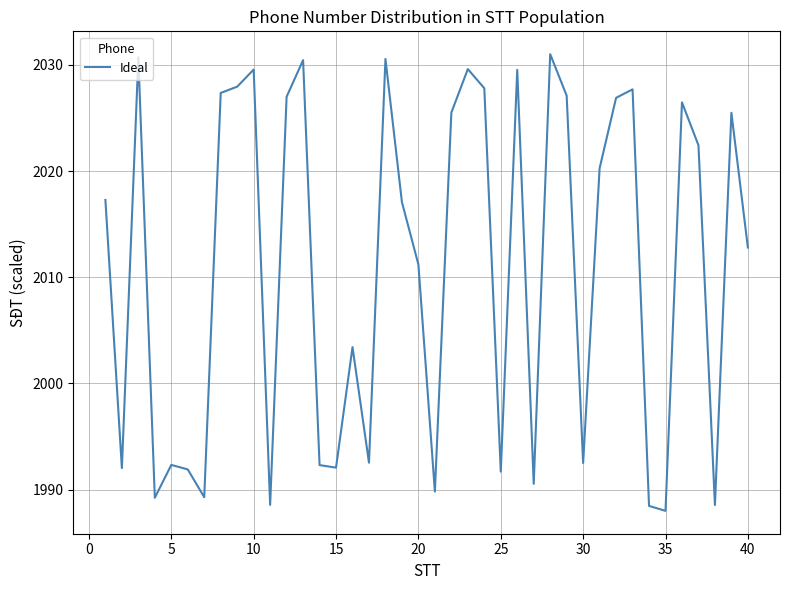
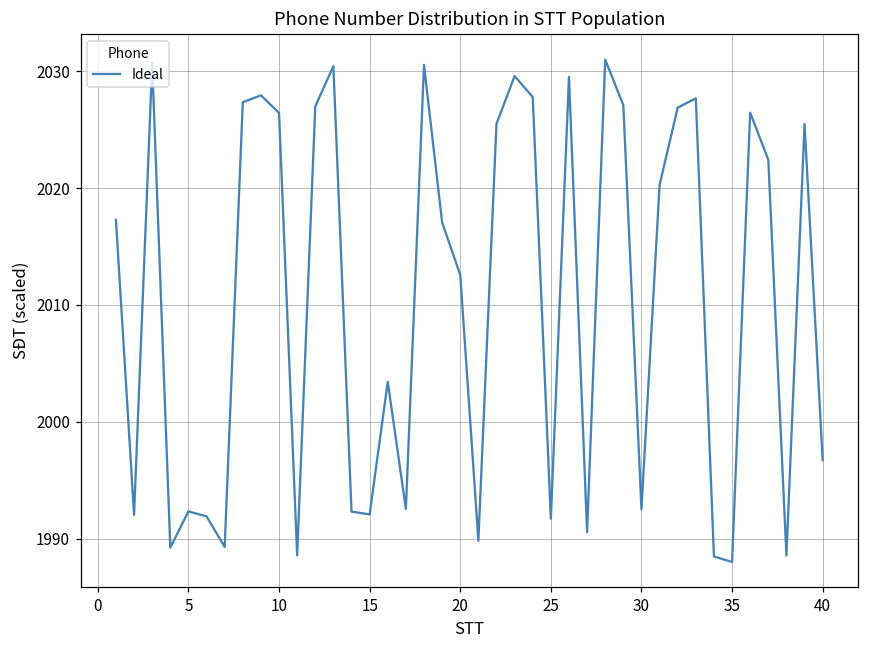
  {
    "5": 1992.3,
-   "10": 2029.5,
+   "10": 2026.4,
    "15": 1992.1,
-   "20": 2011.2,
+   "20": 2012.6,
    "25": 1991.7,
    "30": 1992.5,
    "35": 1988.0,
-   "40": 2012.8
+   "40": 1996.7
  }
